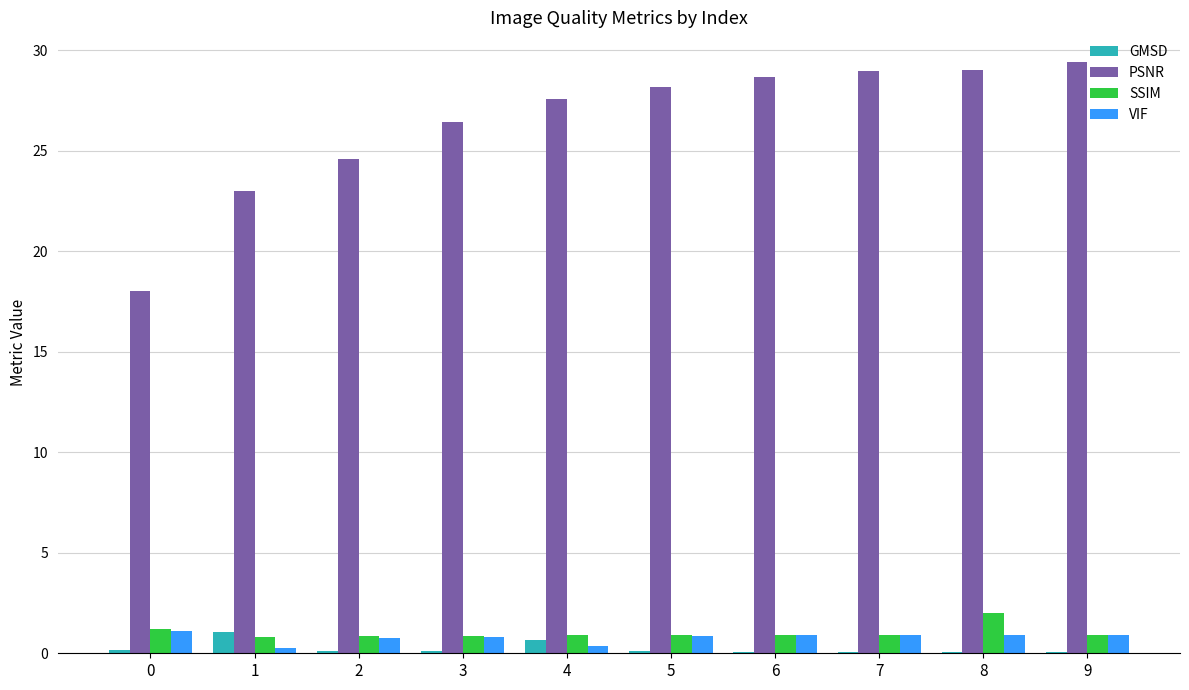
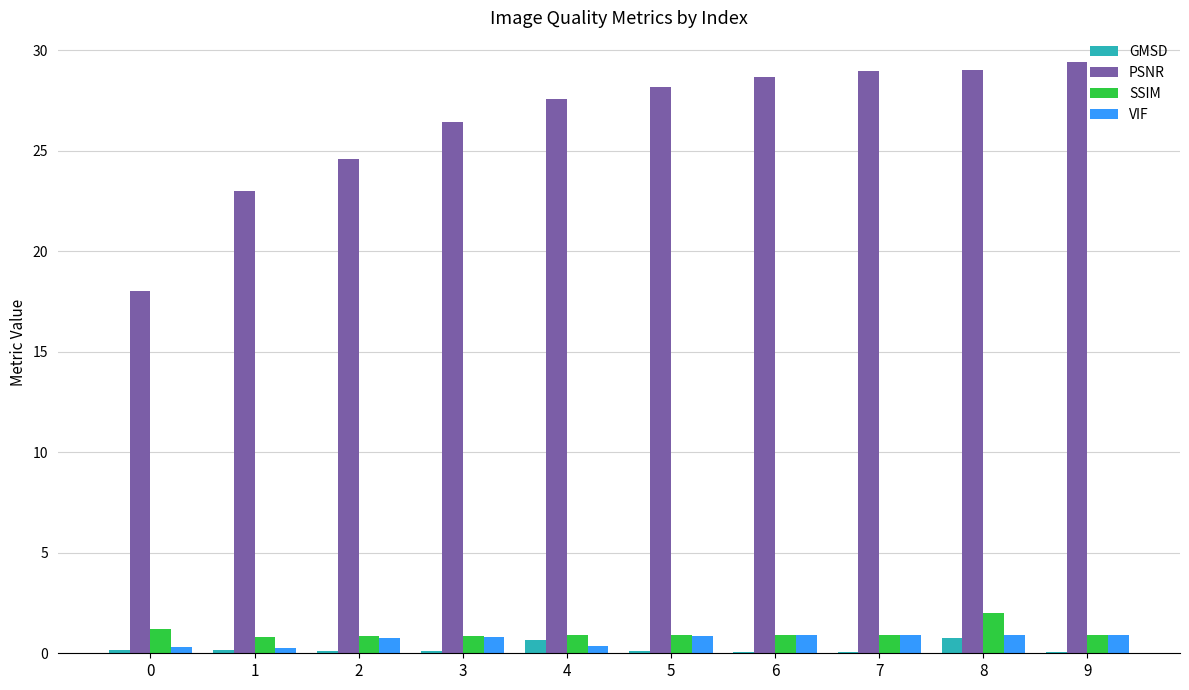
  {
    "GMSD": {
      "0": 0.2,
-     "1": 1.0,
+     "1": 0.2,
      "4": 0.7,
-     "8": 0.1
+     "8": 0.8
    },
    "PSNR": {
      "0": 18.0,
      "1": 23.0,
      "2": 24.6,
      "3": 26.4,
      "4": 27.6,
      "5": 28.2,
      "6": 28.7,
      "7": 29.0,
      "8": 29.0,
      "9": 29.4
    },
    "SSIM": {
      "0": 1.2,
      "1": 0.8,
      "2": 0.9,
      "3": 0.9,
      "4": 0.9,
      "5": 0.9,
      "6": 0.9,
      "7": 0.9,
      "8": 2.0,
      "9": 0.9
    },
    "VIF": {
-     "0": 1.1,
+     "0": 0.3,
      "1": 0.3,
      "2": 0.7,
      "3": 0.8,
      "4": 0.4,
      "5": 0.9,
      "6": 0.9,
      "7": 0.9,
      "8": 0.9,
      "9": 0.9
    }
  }
